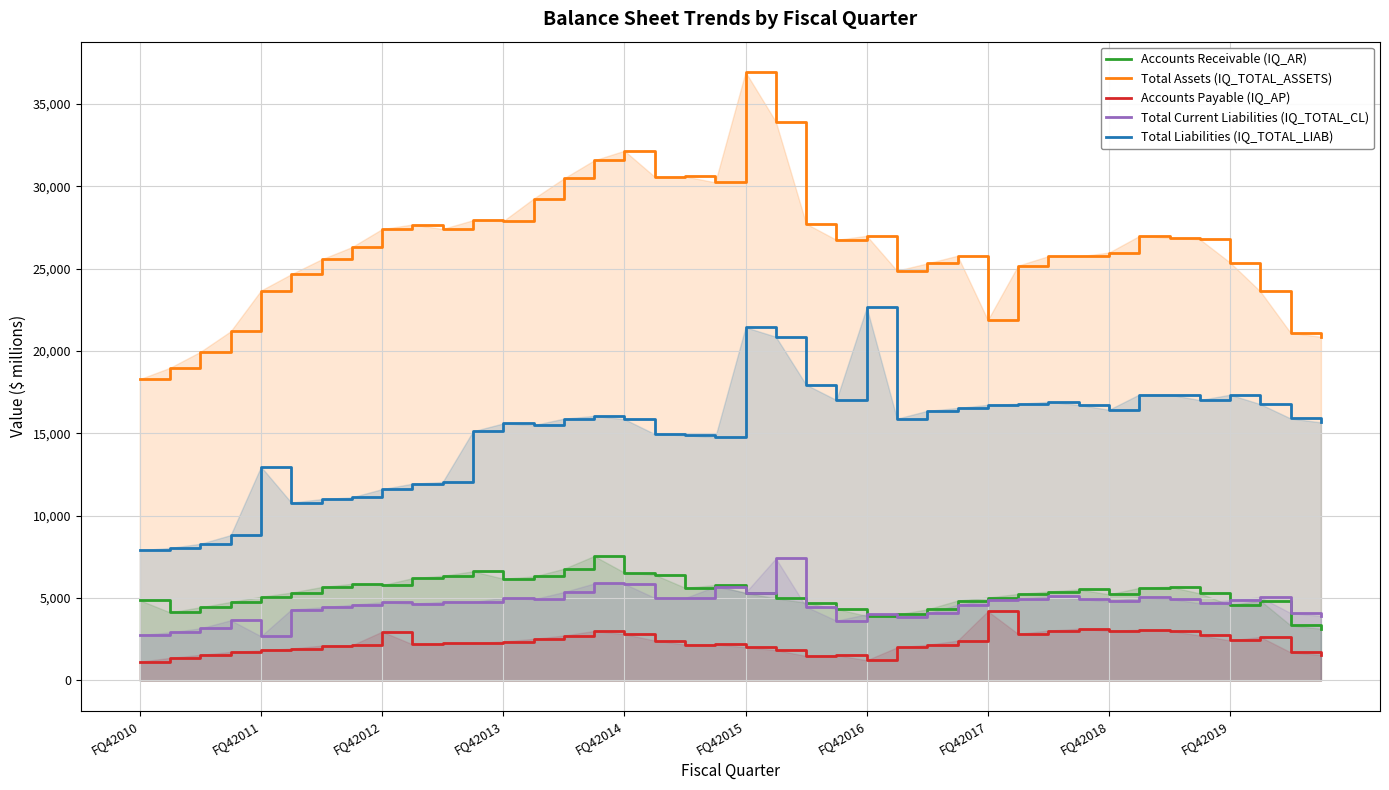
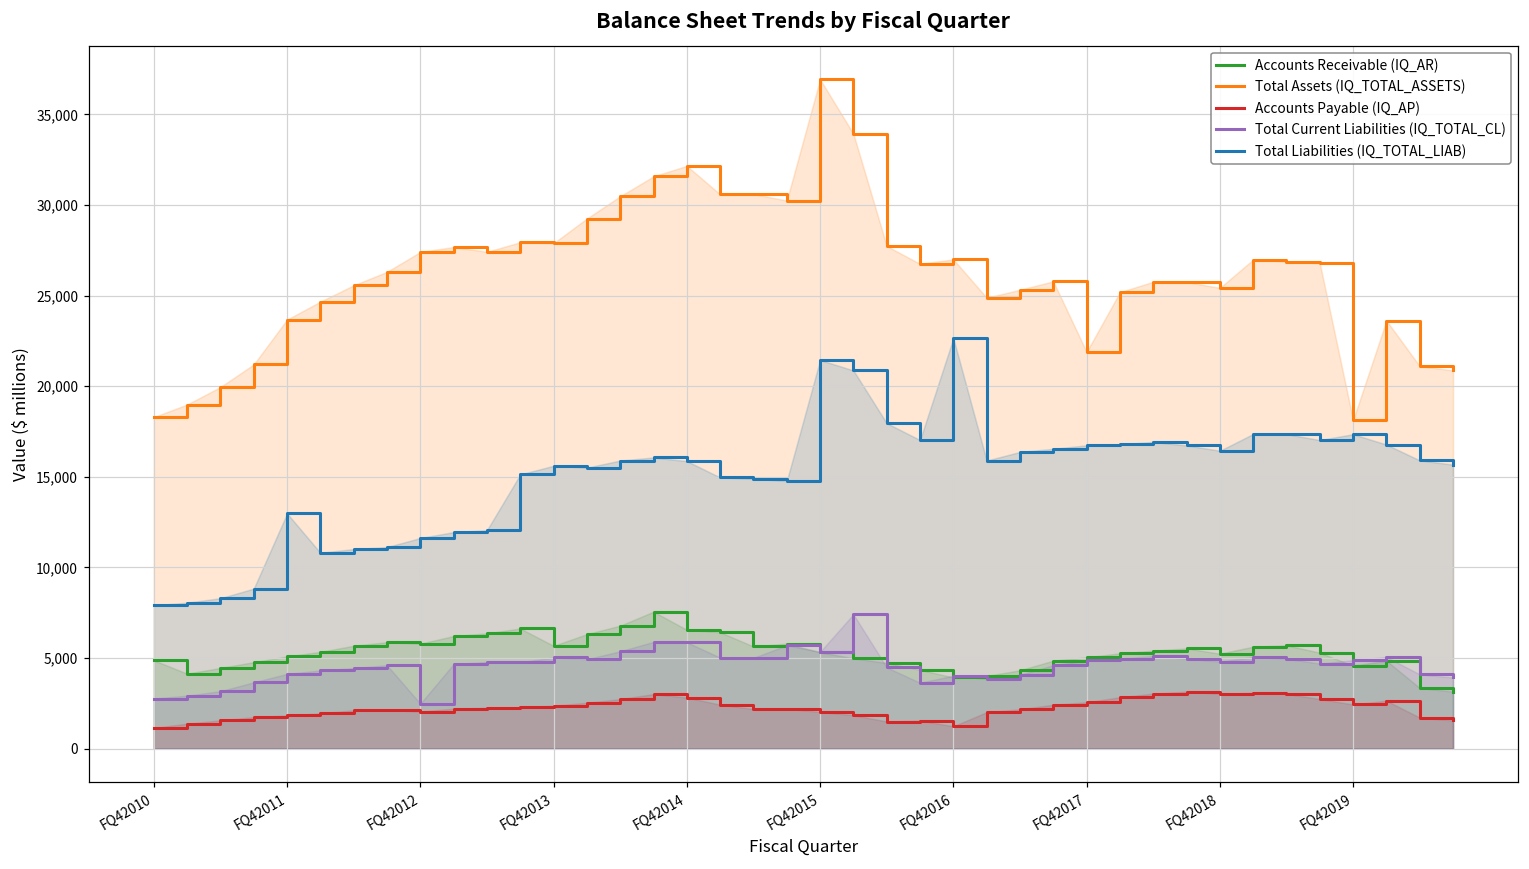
  {
    "Accounts Receivable (IQ_AR)": {
      "FQ42010": "4,900",
      "FQ42011": "5,100",
      "FQ42012": "5,800",
-     "FQ42013": "6,200",
+     "FQ42013": "5,700",
      "FQ42014": "6,600",
      "FQ42017": "5,000",
      "FQ42018": "5,200",
      "FQ42019": "4,600"
    },
    "Total Assets (IQ_TOTAL_ASSETS)": {
      "FQ42010": "18,300",
      "FQ42011": "23,700",
      "FQ42012": "27,400",
      "FQ42013": "27,900",
      "FQ42014": "32,200",
      "FQ42015": "36,900",
      "FQ42016": "27,000",
      "FQ42017": "21,900",
-     "FQ42018": "26,000",
-     "FQ42019": "25,400"
+     "FQ42018": "25,400",
+     "FQ42019": "18,100"
    },
    "Accounts Payable (IQ_AP)": {
      "FQ42010": "1,100",
      "FQ42011": "1,800",
-     "FQ42012": "3,000",
+     "FQ42012": "2,000",
      "FQ42013": "2,400",
      "FQ42014": "2,800",
      "FQ42015": "2,000",
      "FQ42016": "1,200",
-     "FQ42017": "4,200",
+     "FQ42017": "2,600",
      "FQ42018": "3,000",
      "FQ42019": "2,400"
    },
    "Total Current Liabilities (IQ_TOTAL_CL)": {
      "FQ42010": "2,800",
-     "FQ42011": "2,700",
-     "FQ42012": "4,800",
+     "FQ42011": "4,100",
+     "FQ42012": "2,500",
      "FQ42013": "5,000",
      "FQ42014": "5,900",
      "FQ42017": "4,900",
      "FQ42018": "4,800",
      "FQ42019": "4,900"
    },
    "Total Liabilities (IQ_TOTAL_LIAB)": {
      "FQ42010": "7,900",
      "FQ42011": "13,000",
      "FQ42012": "11,600",
      "FQ42013": "15,600",
      "FQ42014": "15,900",
      "FQ42015": "21,400",
      "FQ42016": "22,700",
      "FQ42017": "16,700",
      "FQ42018": "16,400",
      "FQ42019": "17,400"
    }
  }
